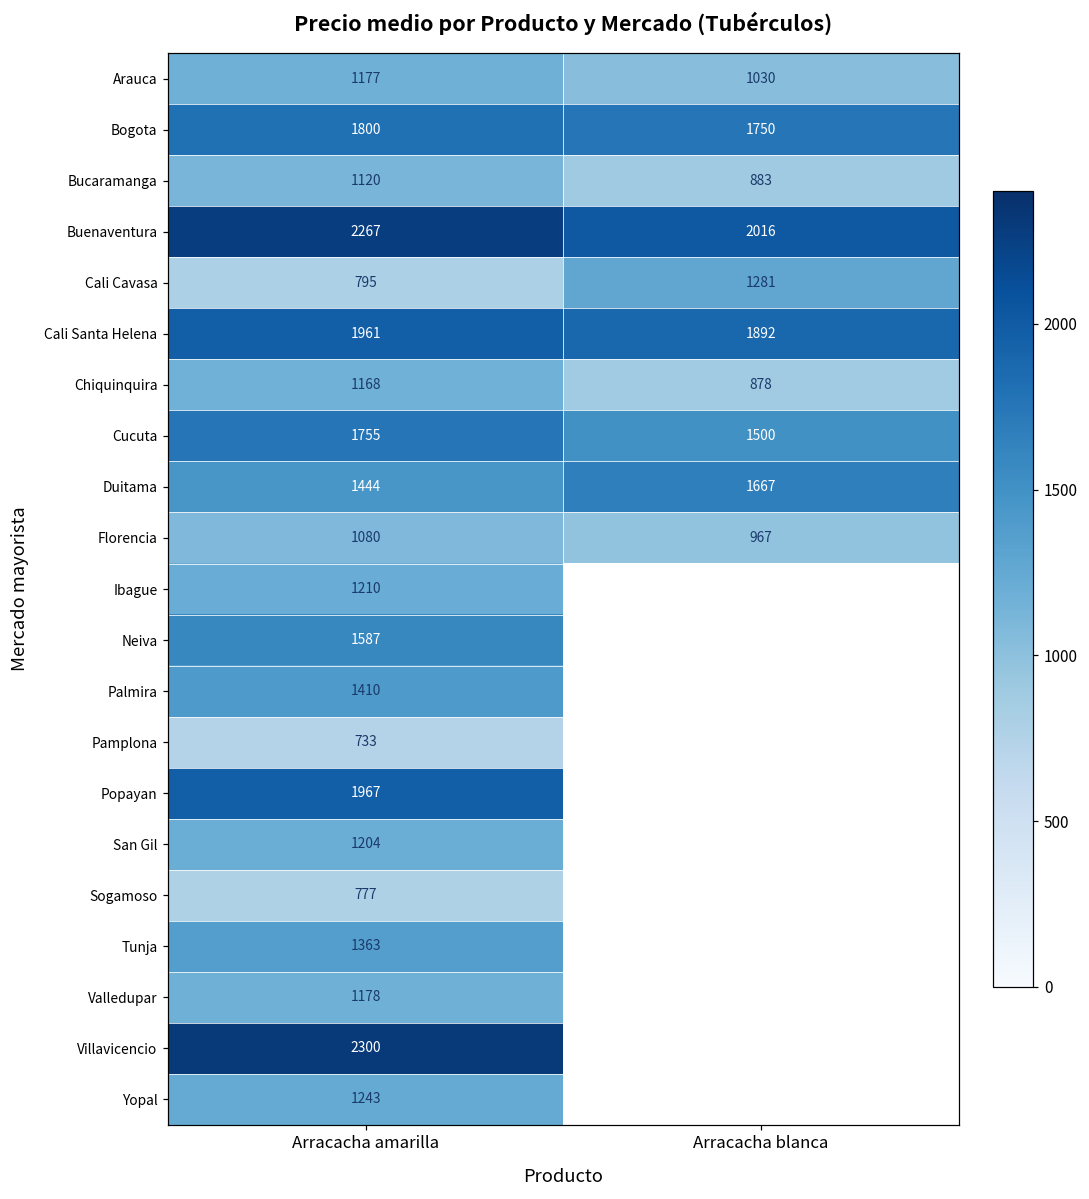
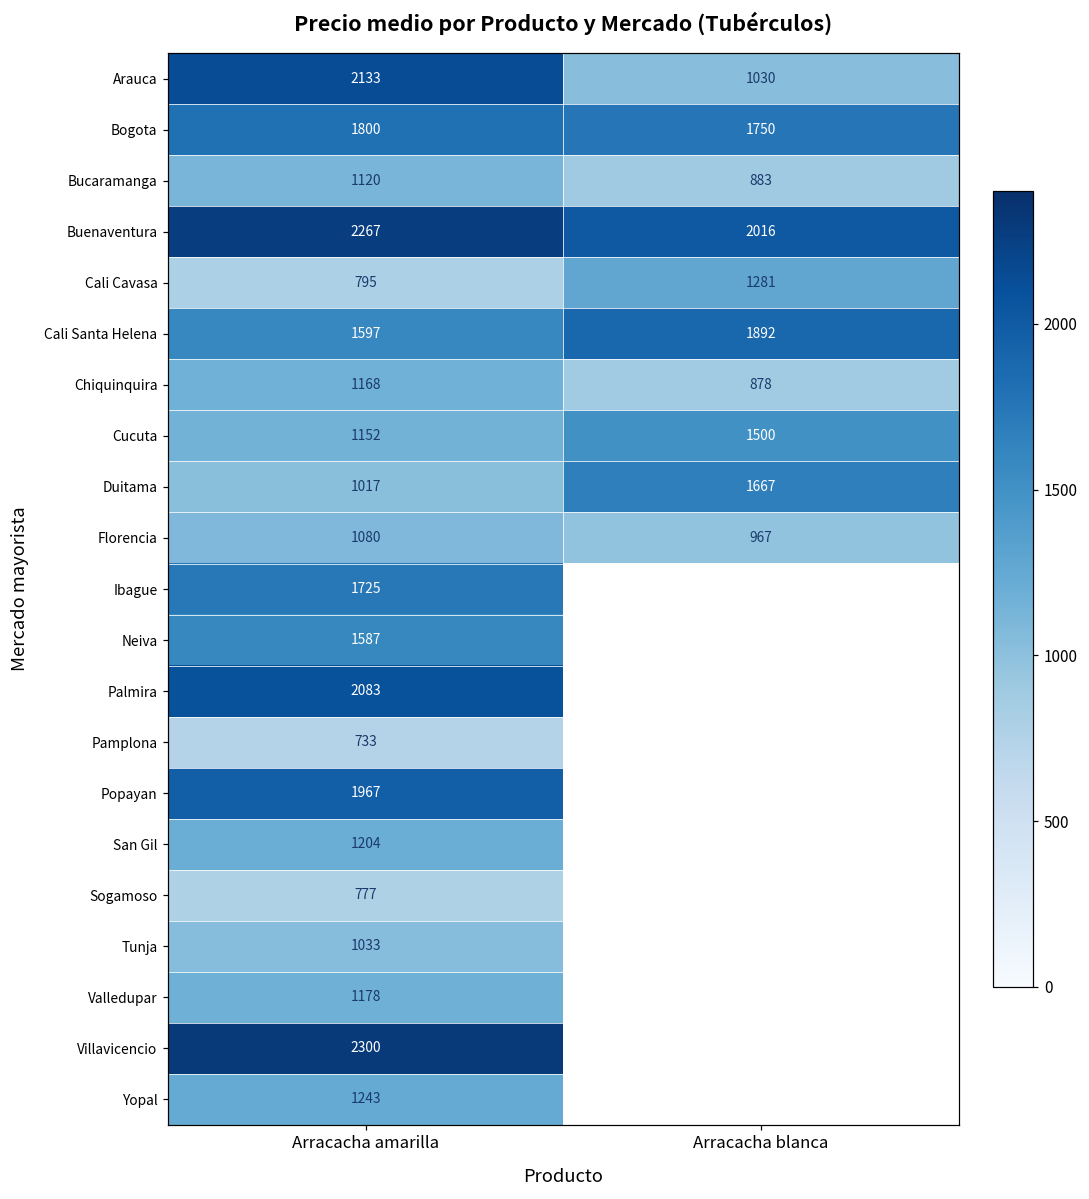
  {
    "Arauca": {
-     "Arracacha amarilla": 1177,
+     "Arracacha amarilla": 2133,
      "Arracacha blanca": 1030
    },
    "Bogota": {
      "Arracacha amarilla": 1800,
      "Arracacha blanca": 1750
    },
    "Bucaramanga": {
      "Arracacha amarilla": 1120,
      "Arracacha blanca": 883
    },
    "Buenaventura": {
      "Arracacha amarilla": 2267,
      "Arracacha blanca": 2016
    },
    "Cali Cavasa": {
      "Arracacha amarilla": 795,
      "Arracacha blanca": 1281
    },
    "Cali Santa Helena": {
-     "Arracacha amarilla": 1961,
+     "Arracacha amarilla": 1597,
      "Arracacha blanca": 1892
    },
    "Chiquinquira": {
      "Arracacha amarilla": 1168,
      "Arracacha blanca": 878
    },
    "Cucuta": {
-     "Arracacha amarilla": 1755,
+     "Arracacha amarilla": 1152,
      "Arracacha blanca": 1500
    },
    "Duitama": {
-     "Arracacha amarilla": 1444,
+     "Arracacha amarilla": 1017,
      "Arracacha blanca": 1667
    },
    "Florencia": {
      "Arracacha amarilla": 1080,
      "Arracacha blanca": 967
    },
    "Ibague": {
-     "Arracacha amarilla": 1210
+     "Arracacha amarilla": 1725
    },
    "Neiva": {
      "Arracacha amarilla": 1587
    },
    "Palmira": {
-     "Arracacha amarilla": 1410
+     "Arracacha amarilla": 2083
    },
    "Pamplona": {
      "Arracacha amarilla": 733
    },
    "Popayan": {
      "Arracacha amarilla": 1967
    },
    "San Gil": {
      "Arracacha amarilla": 1204
    },
    "Sogamoso": {
      "Arracacha amarilla": 777
    },
    "Tunja": {
-     "Arracacha amarilla": 1363
+     "Arracacha amarilla": 1033
    },
    "Valledupar": {
      "Arracacha amarilla": 1178
    },
    "Villavicencio": {
      "Arracacha amarilla": 2300
    },
    "Yopal": {
      "Arracacha amarilla": 1243
    }
  }
